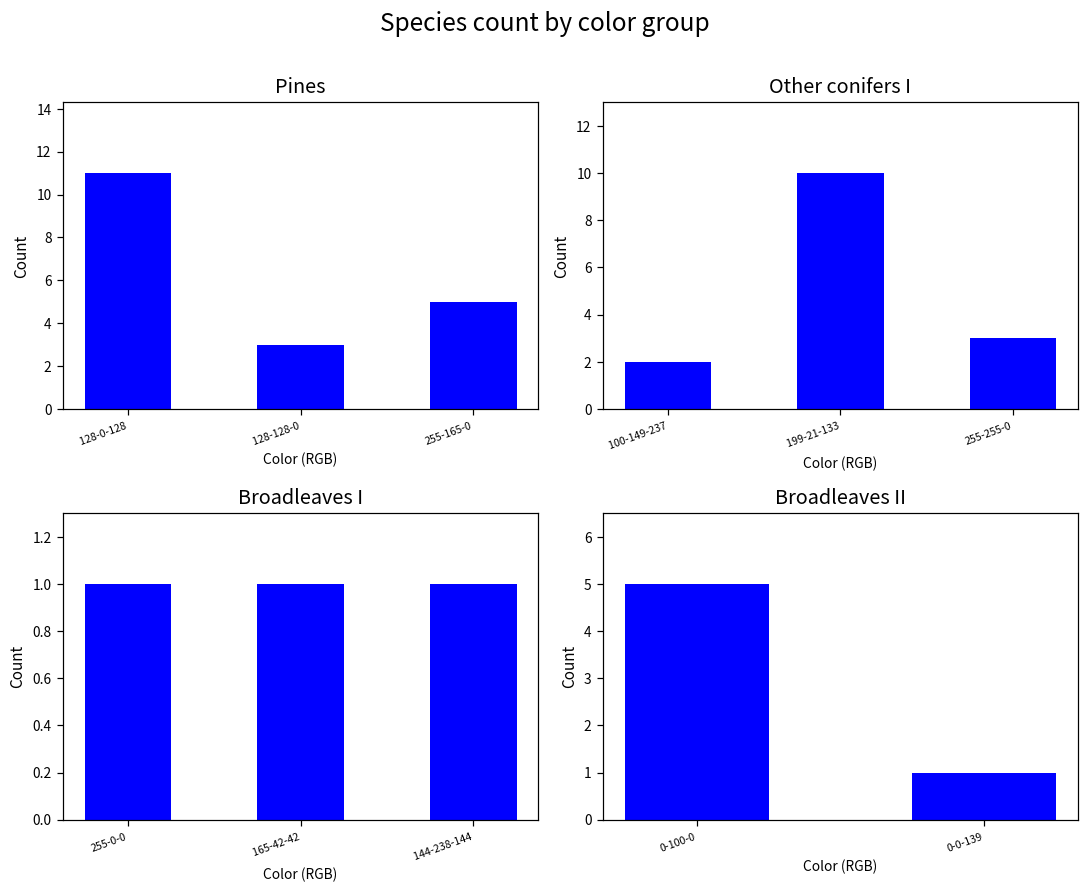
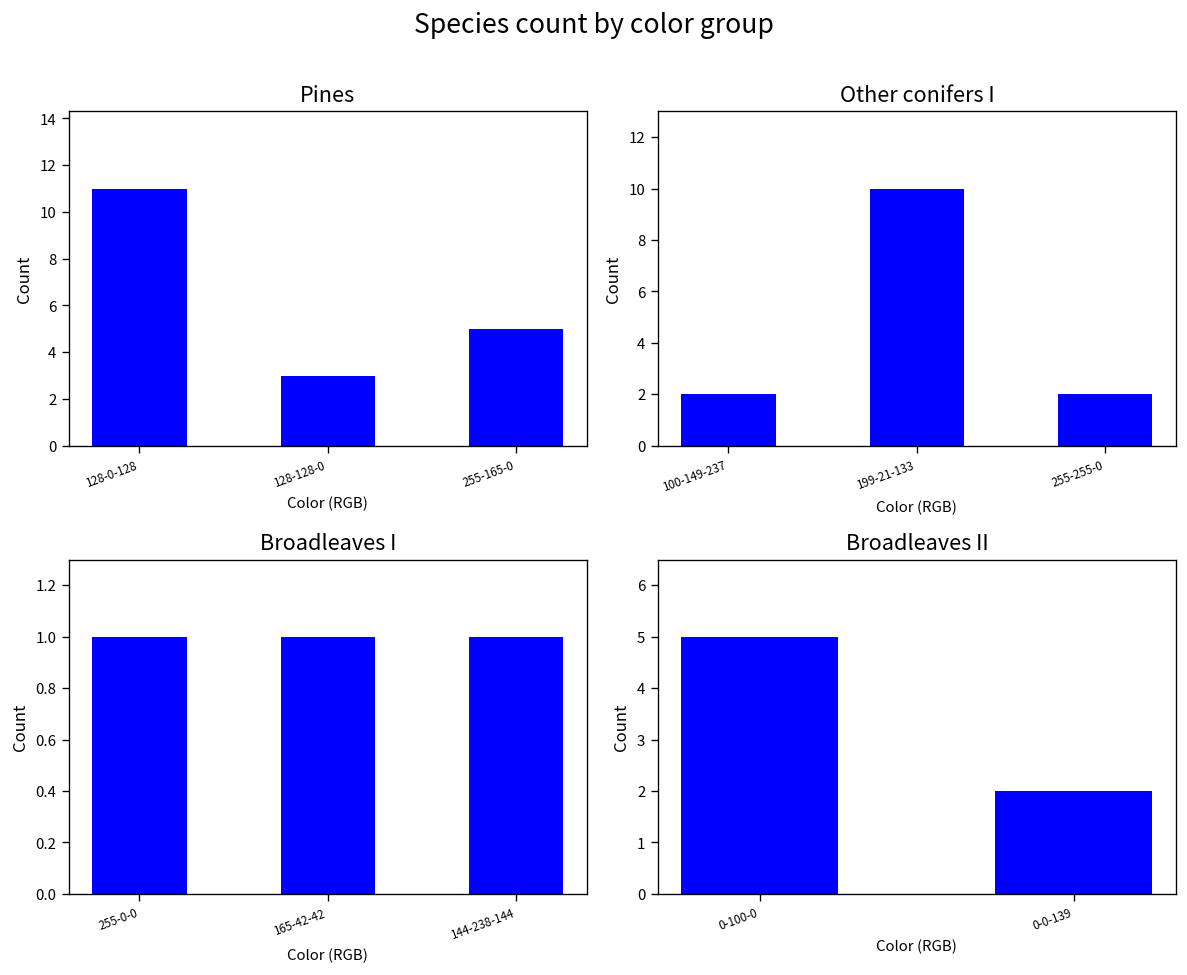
  {
    "Pines": {
      "128-0-128": 11.0,
      "128-128-0": 3.0,
      "255-165-0": 5.0
    },
    "Other conifers I": {
      "100-149-237": 2,
      "199-21-133": 10,
-     "255-255-0": 3
+     "255-255-0": 2
    },
    "Broadleaves I": {
      "255-0-0": 1.00,
      "165-42-42": 1.00,
      "144-238-144": 1.00
    },
    "Broadleaves II": {
      "0-100-0": 5,
-     "0-0-139": 1
+     "0-0-139": 2
    }
  }
